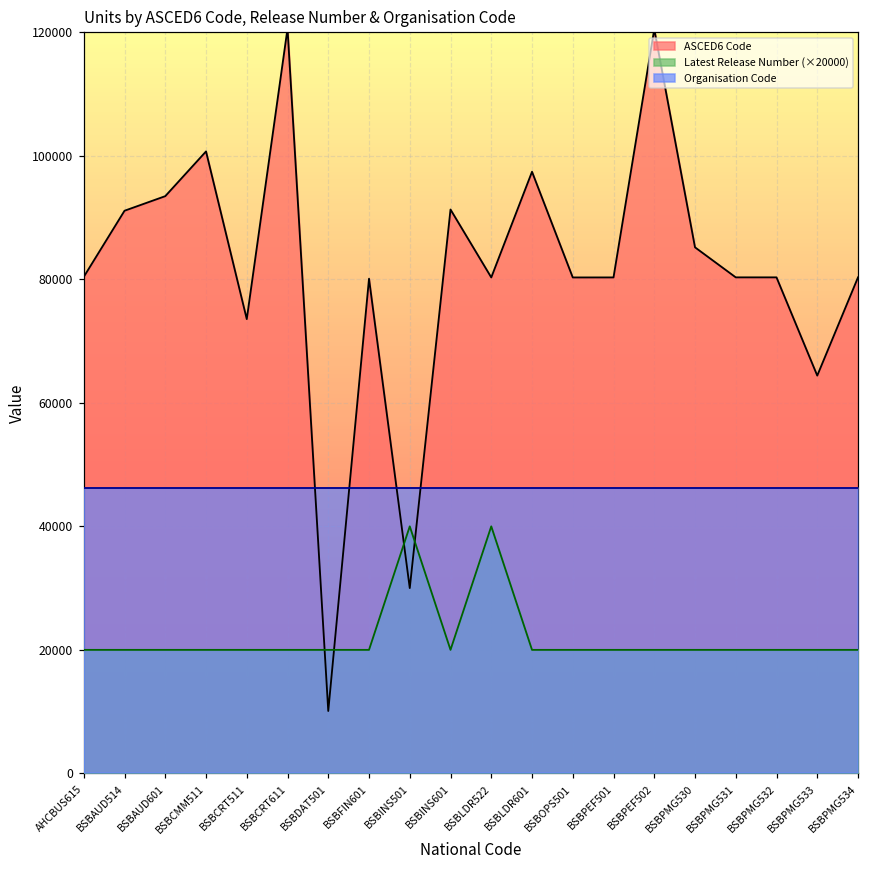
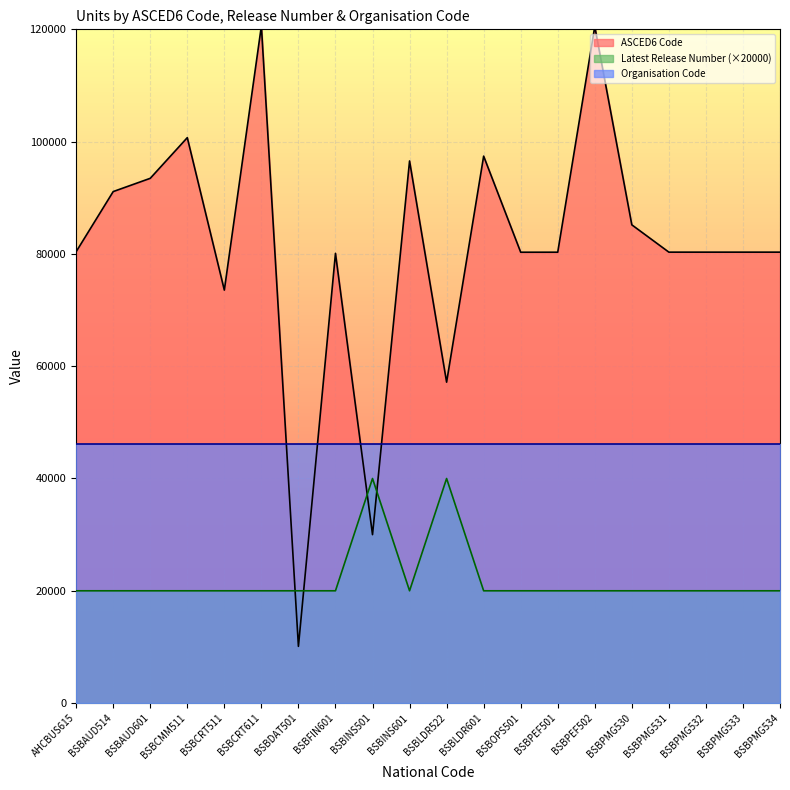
  {
    "ASCED6 Code": {
      "AHCBUS615": 80000,
      "BSBAUD514": 91000,
      "BSBAUD601": 93000,
      "BSBCMM511": 101000,
      "BSBCRT511": 74000,
      "BSBDAT501": 10000,
      "BSBFIN601": 80000,
      "BSBINS501": 30000,
-     "BSBINS601": 91000,
-     "BSBLDR522": 80000,
+     "BSBINS601": 97000,
+     "BSBLDR522": 57000,
      "BSBLDR601": 97000,
      "BSBOPS501": 80000,
      "BSBPEF501": 80000,
      "BSBPMG530": 85000,
      "BSBPMG531": 80000,
      "BSBPMG532": 80000,
-     "BSBPMG533": 64000,
+     "BSBPMG533": 80000,
      "BSBPMG534": 80000
    },
    "Latest Release Number (×20000)": {
      "AHCBUS615": 20000,
      "BSBAUD514": 20000,
      "BSBAUD601": 20000,
      "BSBCMM511": 20000,
      "BSBCRT511": 20000,
      "BSBCRT611": 20000,
      "BSBDAT501": 20000,
      "BSBFIN601": 20000,
      "BSBINS501": 40000,
      "BSBINS601": 20000,
      "BSBLDR522": 40000,
      "BSBLDR601": 20000,
      "BSBOPS501": 20000,
      "BSBPEF501": 20000,
      "BSBPEF502": 20000,
      "BSBPMG530": 20000,
      "BSBPMG531": 20000,
      "BSBPMG532": 20000,
      "BSBPMG533": 20000,
      "BSBPMG534": 20000
    },
    "Organisation Code": {
      "AHCBUS615": 46000,
      "BSBAUD514": 46000,
      "BSBAUD601": 46000,
      "BSBCMM511": 46000,
      "BSBCRT511": 46000,
      "BSBCRT611": 46000,
      "BSBDAT501": 46000,
      "BSBFIN601": 46000,
      "BSBINS501": 46000,
      "BSBINS601": 46000,
      "BSBLDR522": 46000,
      "BSBLDR601": 46000,
      "BSBOPS501": 46000,
      "BSBPEF501": 46000,
      "BSBPEF502": 46000,
      "BSBPMG530": 46000,
      "BSBPMG531": 46000,
      "BSBPMG532": 46000,
      "BSBPMG533": 46000,
      "BSBPMG534": 46000
    }
  }
